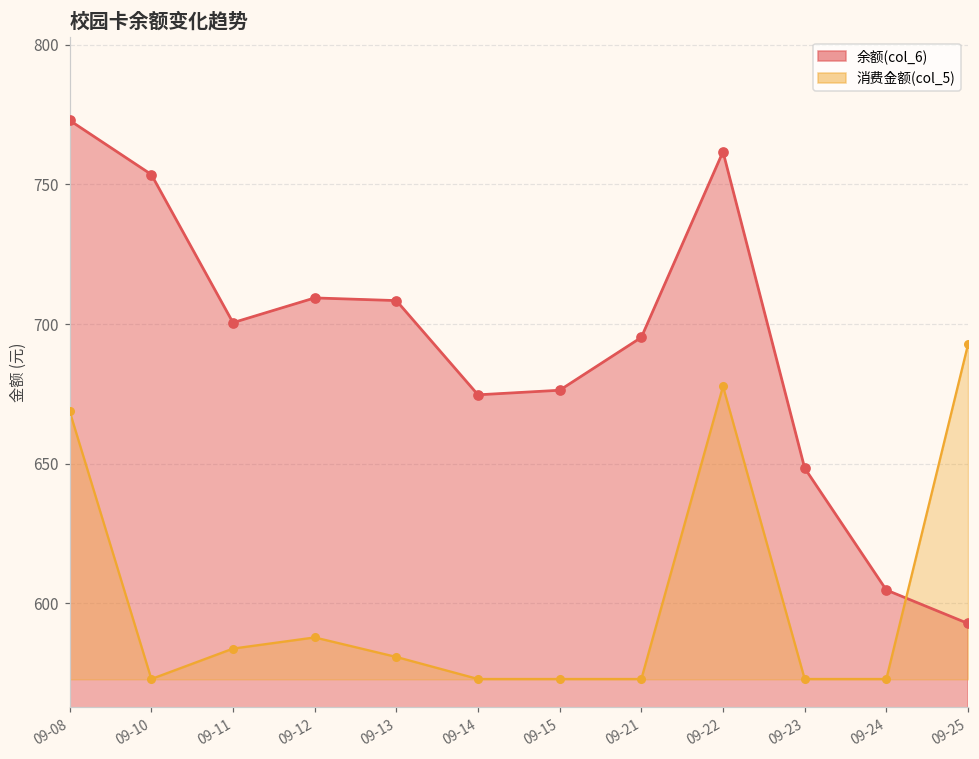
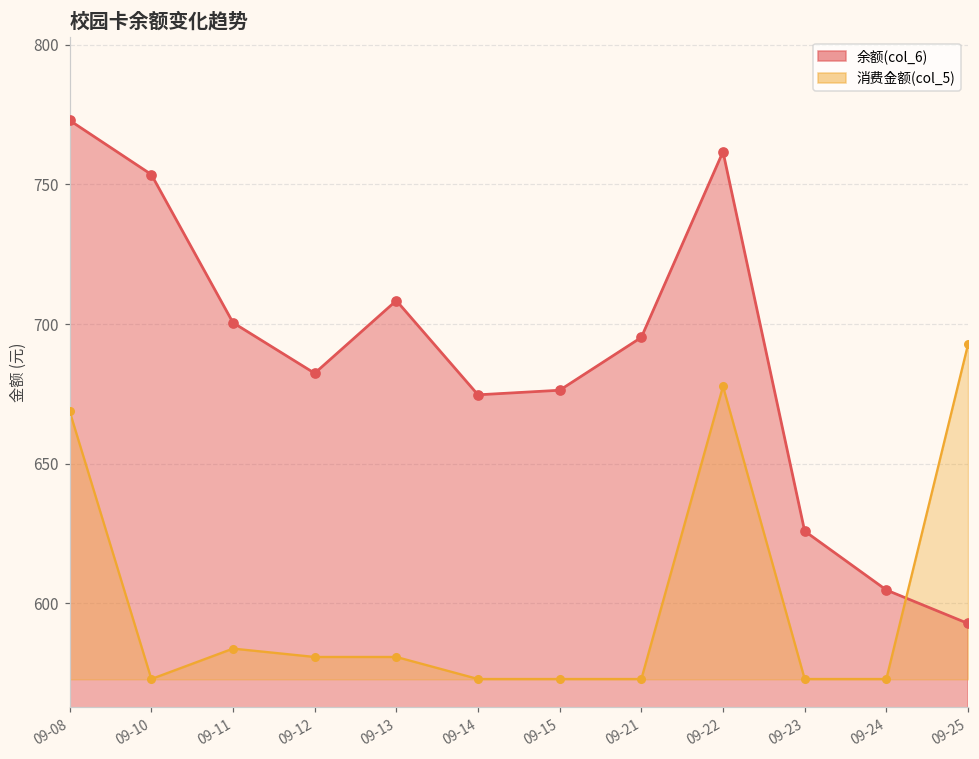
  {
    "余额(col_6)": {
      "09-08": 773,
      "09-10": 754,
      "09-11": 700,
-     "09-12": 709,
+     "09-12": 682,
      "09-13": 708,
      "09-14": 675,
      "09-15": 676,
      "09-21": 695,
      "09-22": 762,
-     "09-23": 648,
+     "09-23": 626,
      "09-24": 605,
      "09-25": 593
    },
    "消费金额(col_5)": {
      "09-08": 669,
      "09-10": 573,
      "09-11": 584,
-     "09-12": 588,
+     "09-12": 581,
      "09-13": 581,
      "09-14": 573,
      "09-15": 573,
      "09-21": 573,
      "09-22": 678,
      "09-23": 573,
      "09-24": 573,
      "09-25": 693
    }
  }
